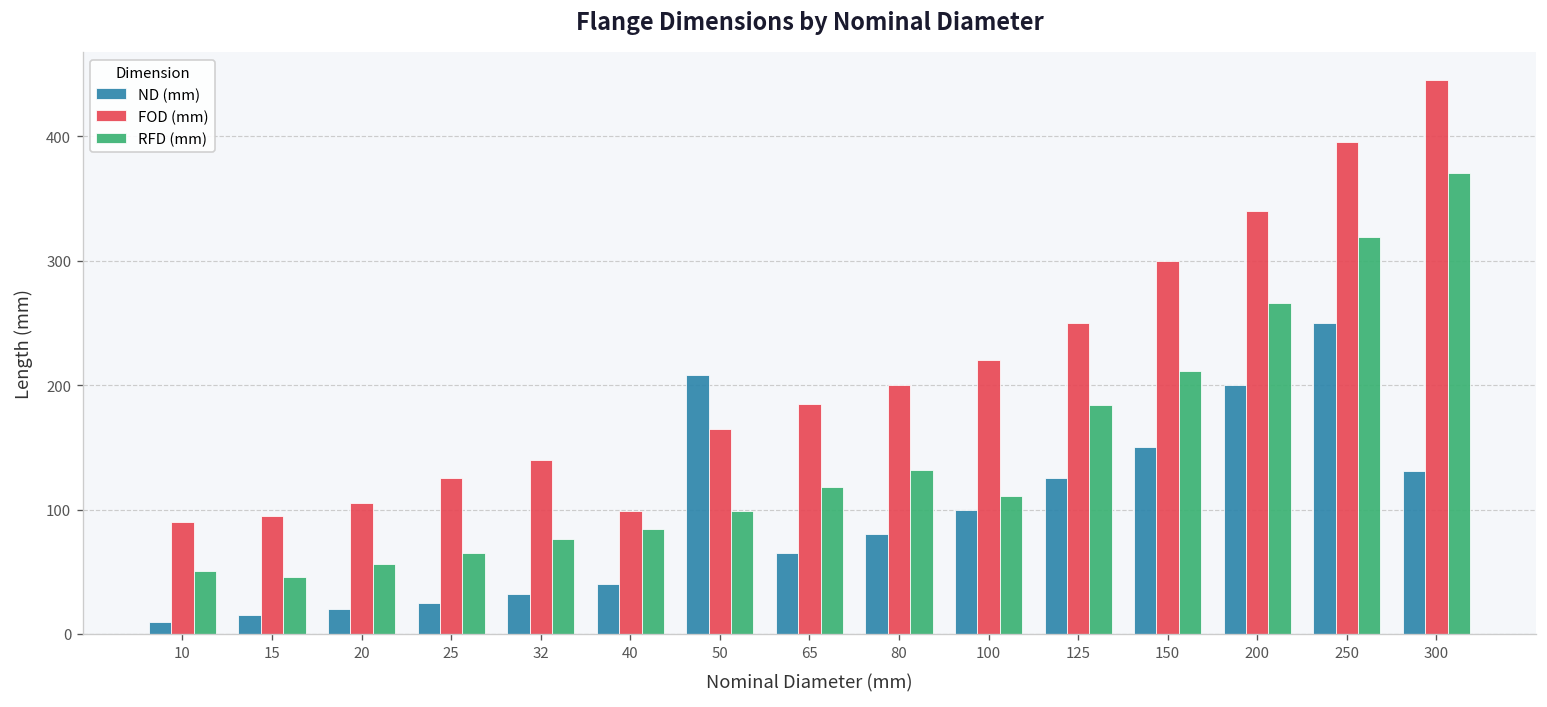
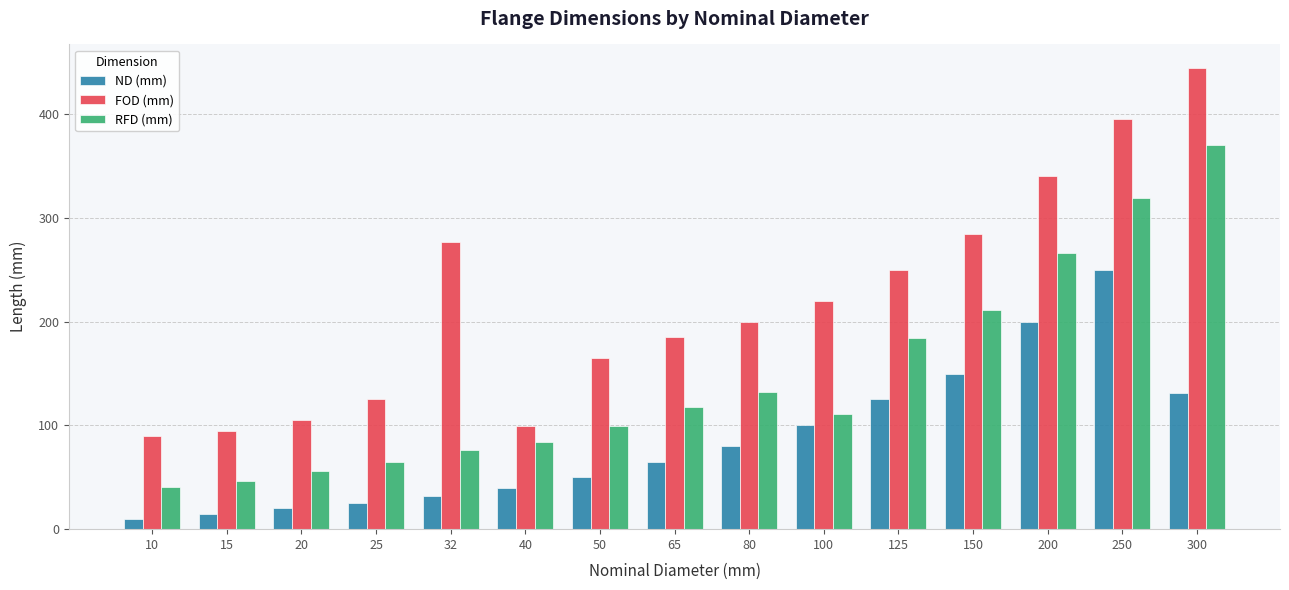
  {
    "ND (mm)": {
      "10": 10,
      "15": 15,
      "20": 20,
      "25": 25,
      "32": 32,
      "40": 40,
-     "50": 208,
+     "50": 50,
      "65": 65,
      "80": 80,
      "100": 100,
      "125": 125,
      "150": 150,
      "200": 200,
      "250": 250,
      "300": 131
    },
    "FOD (mm)": {
      "10": 90,
      "15": 95,
      "20": 105,
      "25": 125,
-     "32": 140,
+     "32": 277,
      "40": 99,
      "50": 165,
      "65": 185,
      "80": 200,
      "100": 220,
      "125": 250,
-     "150": 300,
+     "150": 285,
      "200": 340,
      "250": 395,
      "300": 445
    },
    "RFD (mm)": {
-     "10": 51,
+     "10": 41,
      "15": 46,
      "20": 56,
      "25": 65,
      "32": 76,
      "40": 84,
      "50": 99,
      "65": 118,
      "80": 132,
      "100": 111,
      "125": 184,
      "150": 211,
      "200": 266,
      "250": 319,
      "300": 370
    }
  }
